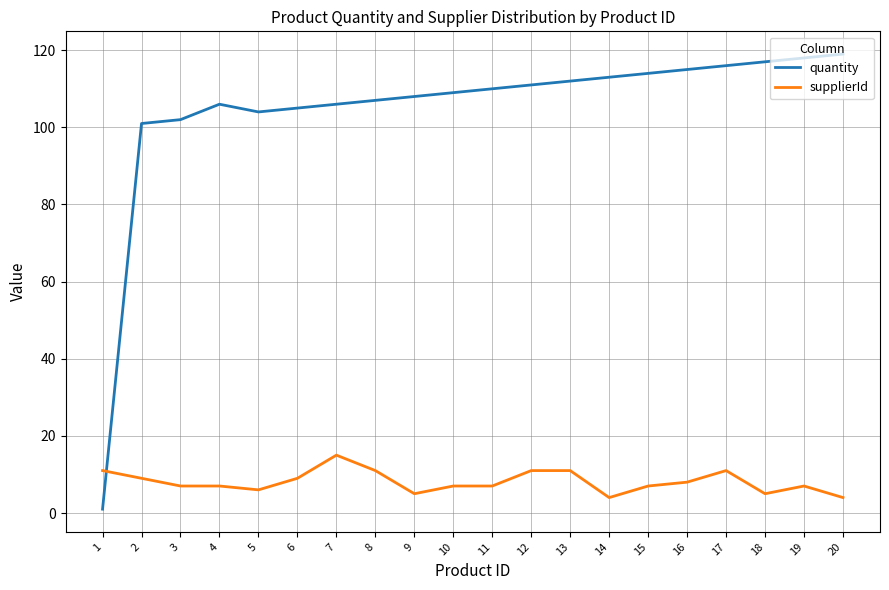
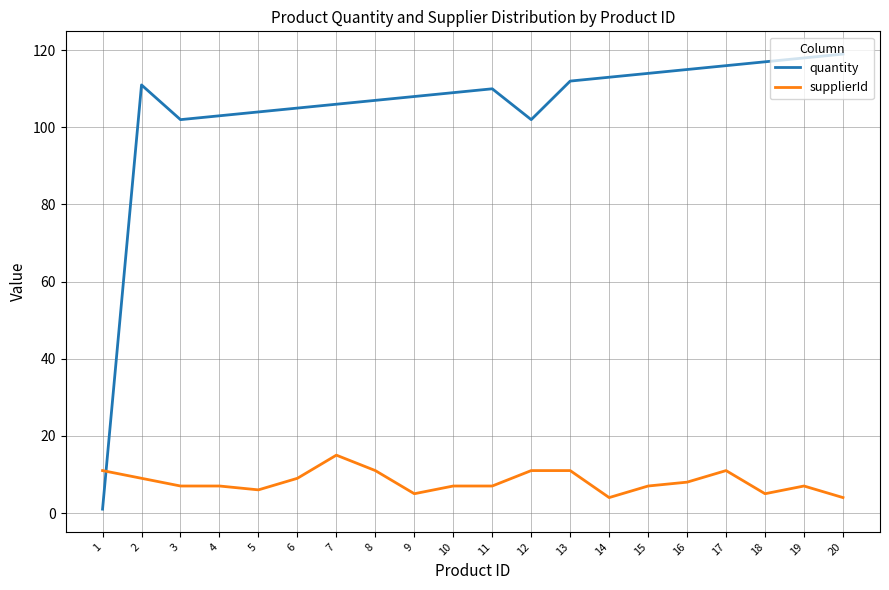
  {
    "quantity": {
      "1": 1,
-     "2": 101,
+     "2": 111,
      "3": 102,
-     "4": 106,
+     "4": 103,
      "5": 104,
      "6": 105,
      "7": 106,
      "8": 107,
      "9": 108,
      "10": 109,
      "11": 110,
-     "12": 111,
+     "12": 102,
      "13": 112,
      "14": 113,
      "15": 114,
      "16": 115,
      "17": 116,
      "18": 117
    },
    "supplierId": {
      "1": 11,
      "2": 9,
      "3": 7,
      "4": 7,
      "5": 6,
      "6": 9,
      "7": 15,
      "8": 11,
      "9": 5,
      "10": 7,
      "11": 7,
      "12": 11,
      "13": 11,
      "14": 4,
      "15": 7,
      "16": 8,
      "17": 11,
      "18": 5,
      "19": 7,
      "20": 4
    }
  }
